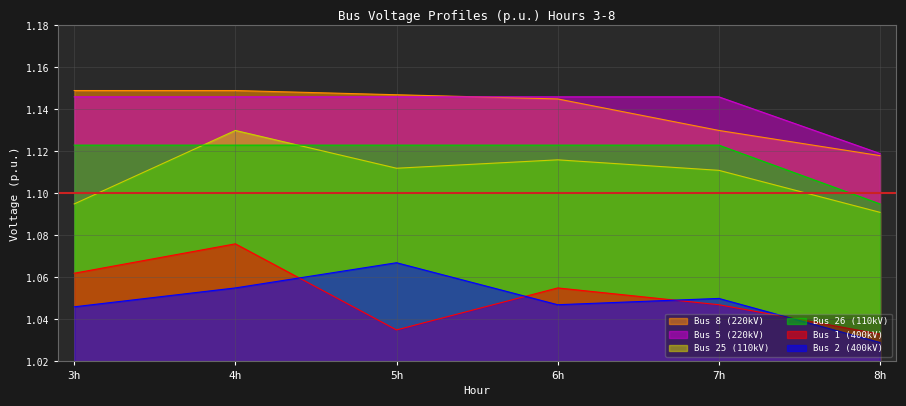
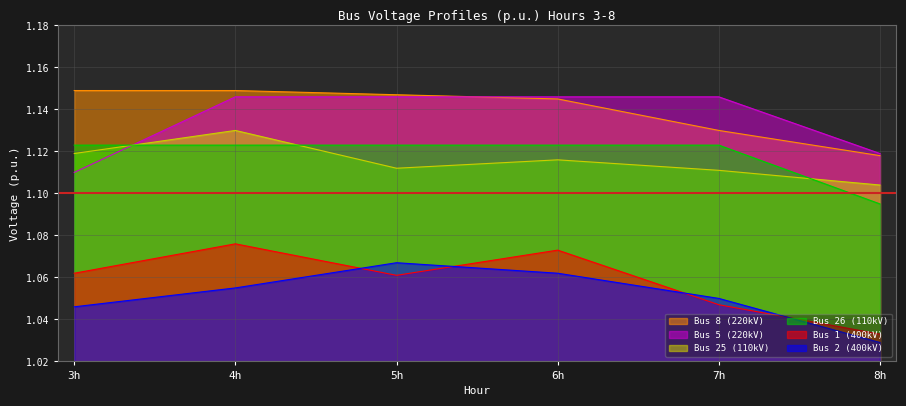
  {
    "Bus 8 (220kV)": {
      "3h": 1.149,
      "4h": 1.149,
      "7h": 1.130
    },
    "Bus 5 (220kV)": {
-     "3h": 1.146,
+     "3h": 1.110,
      "4h": 1.146,
      "7h": 1.146
    },
    "Bus 25 (110kV)": {
-     "3h": 1.095,
+     "3h": 1.119,
      "4h": 1.130,
      "5h": 1.112,
      "6h": 1.116,
      "7h": 1.111,
-     "8h": 1.091
+     "8h": 1.104
    },
    "Bus 26 (110kV)": {
      "3h": 1.123,
      "4h": 1.123,
      "5h": 1.123,
      "6h": 1.123,
      "7h": 1.123,
      "8h": 1.095
    },
    "Bus 1 (400kV)": {
      "3h": 1.062,
      "4h": 1.076,
-     "5h": 1.035,
-     "6h": 1.055,
+     "5h": 1.061,
+     "6h": 1.073,
      "7h": 1.047
    },
    "Bus 2 (400kV)": {
      "3h": 1.046,
      "4h": 1.055,
      "5h": 1.067,
-     "6h": 1.047,
+     "6h": 1.062,
      "7h": 1.050
    }
  }
